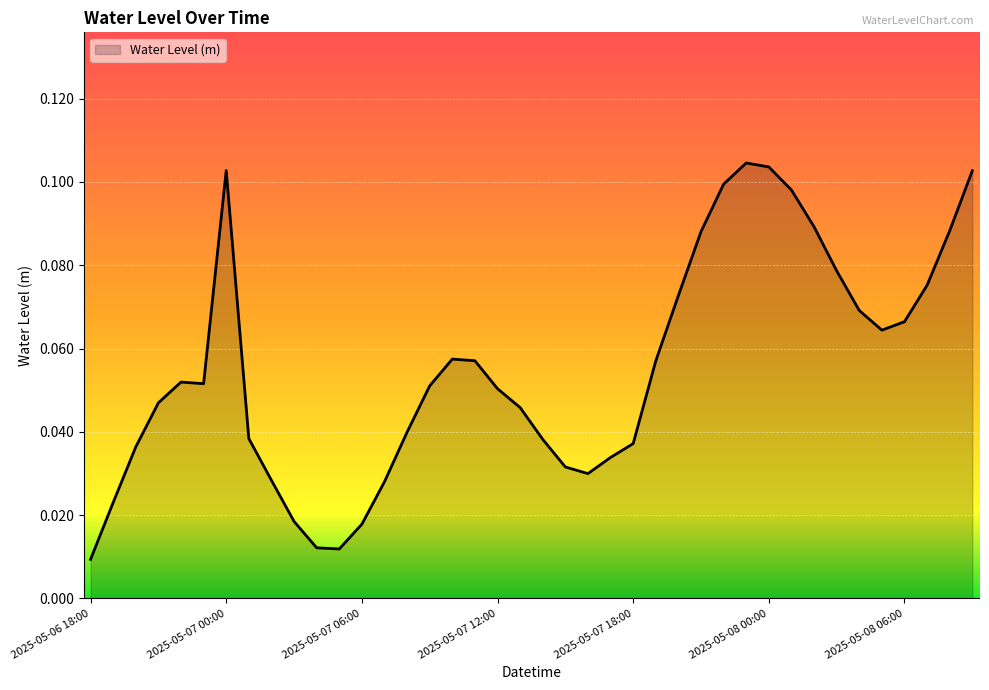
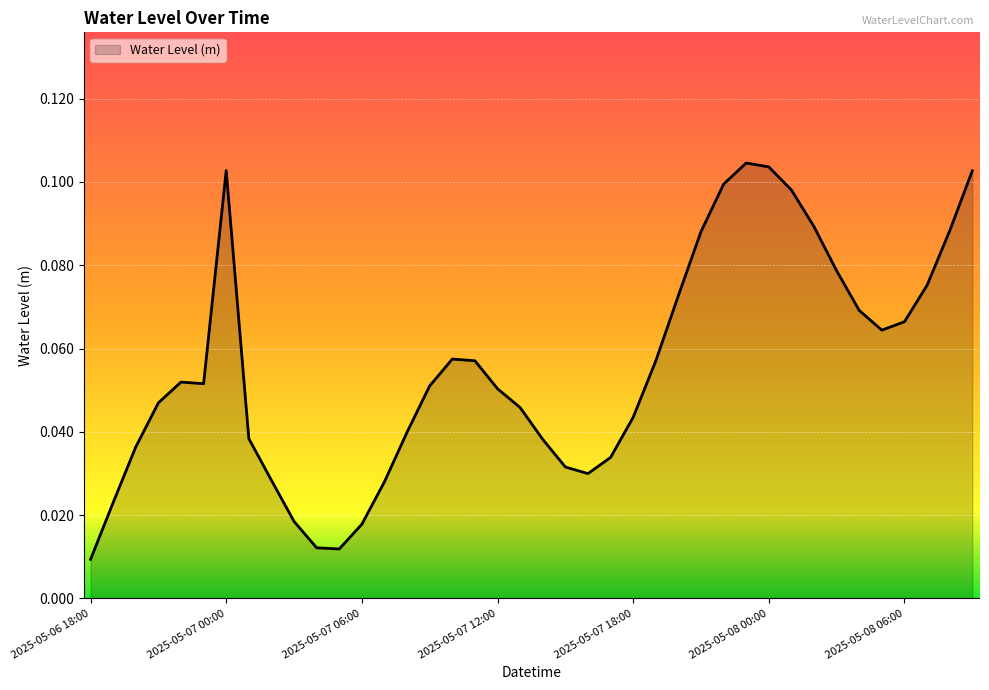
  {
    "2025-05-06 18:00": 0.009,
    "2025-05-07 00:00": 0.103,
    "2025-05-07 06:00": 0.018,
    "2025-05-07 12:00": 0.050,
-   "2025-05-07 18:00": 0.037,
+   "2025-05-07 18:00": 0.043,
    "2025-05-08 00:00": 0.104,
    "2025-05-08 06:00": 0.066
  }
